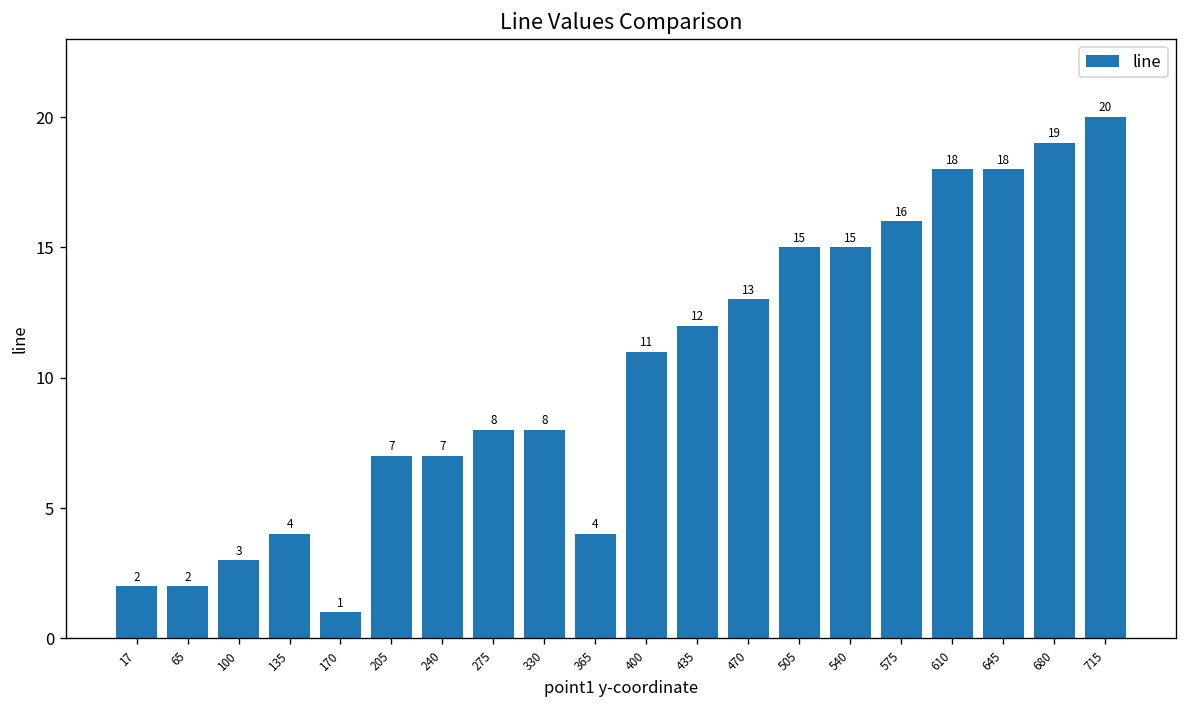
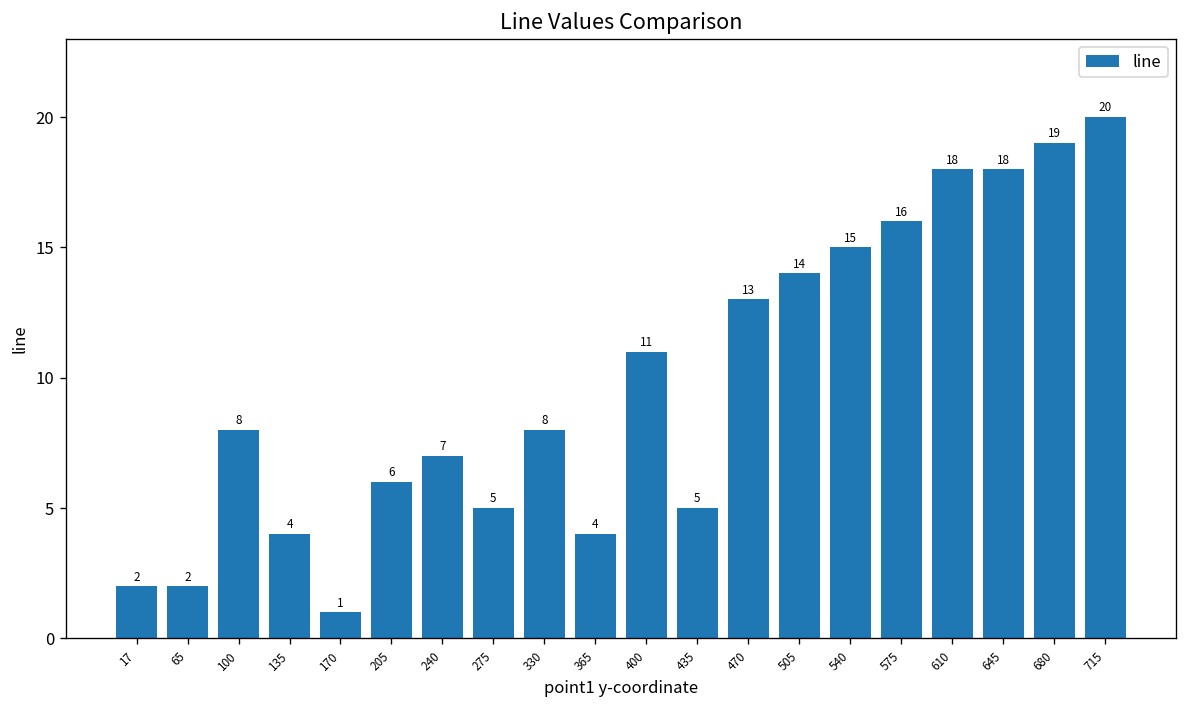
  {
    "17": 2,
    "65": 2,
-   "100": 3,
+   "100": 8,
    "135": 4,
    "170": 1,
-   "205": 7,
+   "205": 6,
    "240": 7,
-   "275": 8,
+   "275": 5,
    "330": 8,
    "365": 4,
    "400": 11,
-   "435": 12,
+   "435": 5,
    "470": 13,
-   "505": 15,
+   "505": 14,
    "540": 15,
    "575": 16,
    "610": 18,
    "645": 18,
    "680": 19,
    "715": 20
  }
